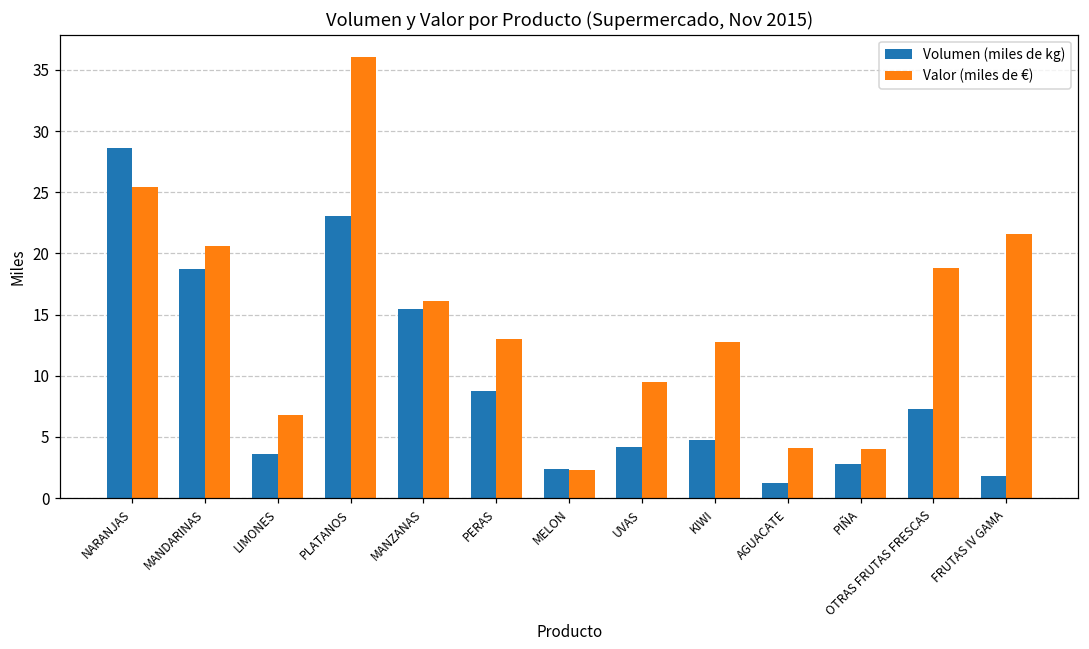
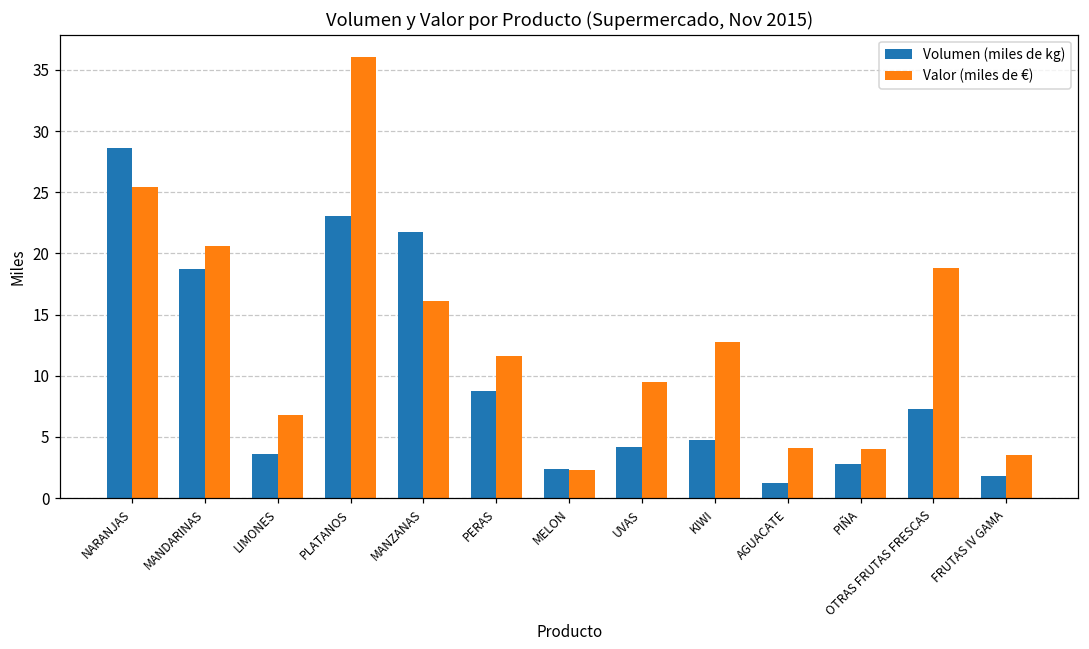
  {
    "Volumen (miles de kg)": {
      "NARANJAS": 28.6,
      "MANDARINAS": 18.7,
      "LIMONES": 3.6,
      "PLATANOS": 23.1,
-     "MANZANAS": 15.4,
+     "MANZANAS": 21.7,
      "PERAS": 8.8,
      "MELON": 2.4,
      "UVAS": 4.2,
      "KIWI": 4.7,
      "AGUACATE": 1.2,
      "PIÑA": 2.8,
      "OTRAS FRUTAS FRESCAS": 7.3,
      "FRUTAS IV GAMA": 1.8
    },
    "Valor (miles de €)": {
      "NARANJAS": 25.5,
      "MANDARINAS": 20.6,
      "LIMONES": 6.8,
      "PLATANOS": 36.1,
      "MANZANAS": 16.1,
-     "PERAS": 13.0,
+     "PERAS": 11.6,
      "MELON": 2.3,
      "UVAS": 9.5,
      "KIWI": 12.8,
      "AGUACATE": 4.1,
      "PIÑA": 4.0,
      "OTRAS FRUTAS FRESCAS": 18.8,
-     "FRUTAS IV GAMA": 21.6
+     "FRUTAS IV GAMA": 3.5
    }
  }
